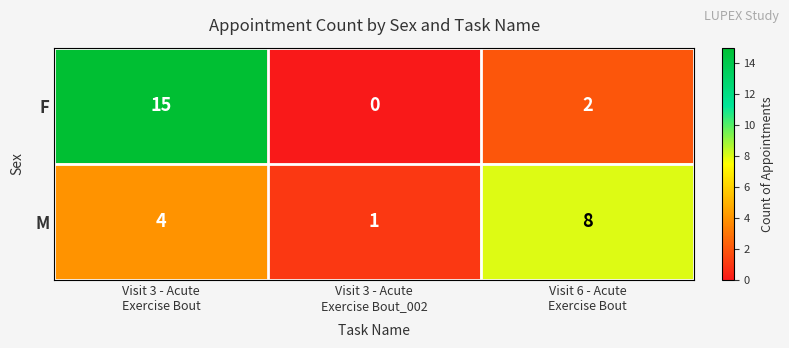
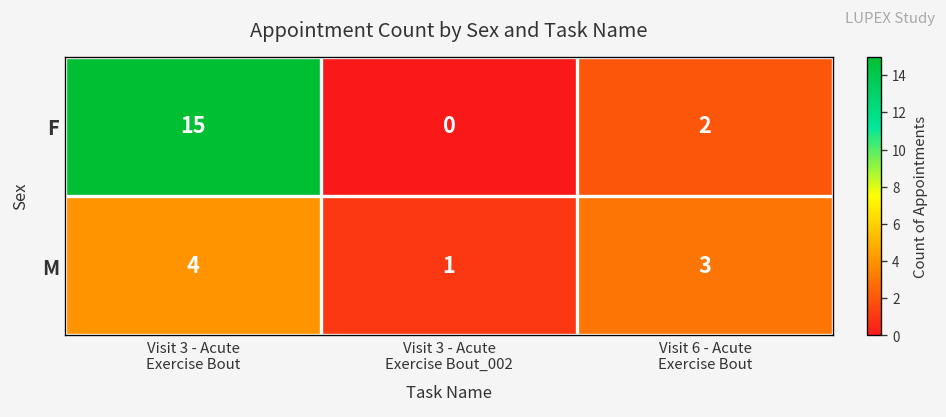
  {
    "F": {
      "Visit 3 - Acute Exercise Bout": 15,
      "Visit 3 - Acute Exercise Bout_002": 0,
      "Visit 6 - Acute Exercise Bout": 2
    },
    "M": {
      "Visit 3 - Acute Exercise Bout": 4,
      "Visit 3 - Acute Exercise Bout_002": 1,
-     "Visit 6 - Acute Exercise Bout": 8
+     "Visit 6 - Acute Exercise Bout": 3
    }
  }
